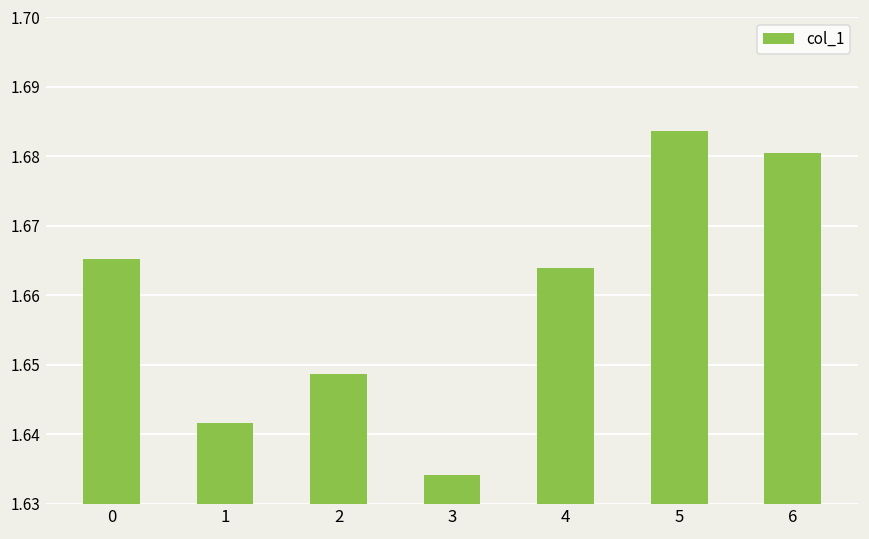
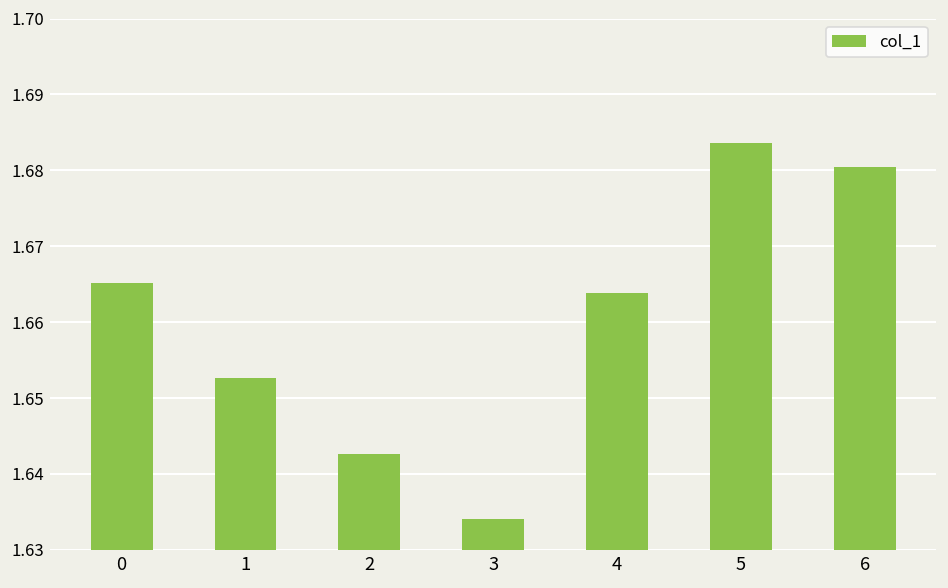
  {
    "0": 1.665,
-   "1": 1.642,
-   "2": 1.649,
+   "1": 1.653,
+   "2": 1.643,
    "3": 1.634,
    "4": 1.664,
    "5": 1.684,
    "6": 1.680
  }
